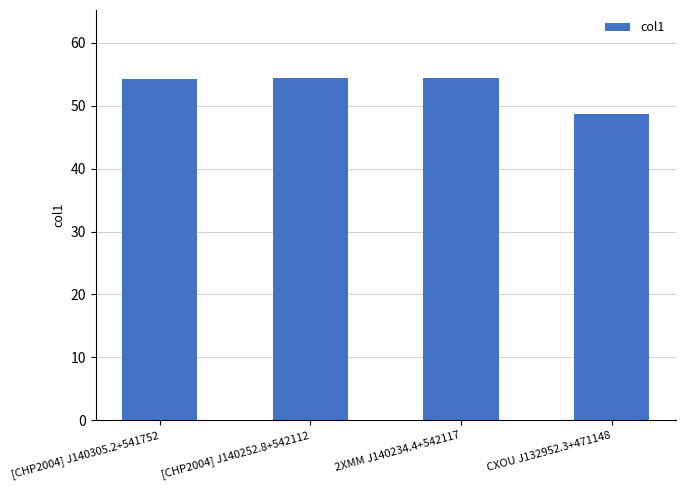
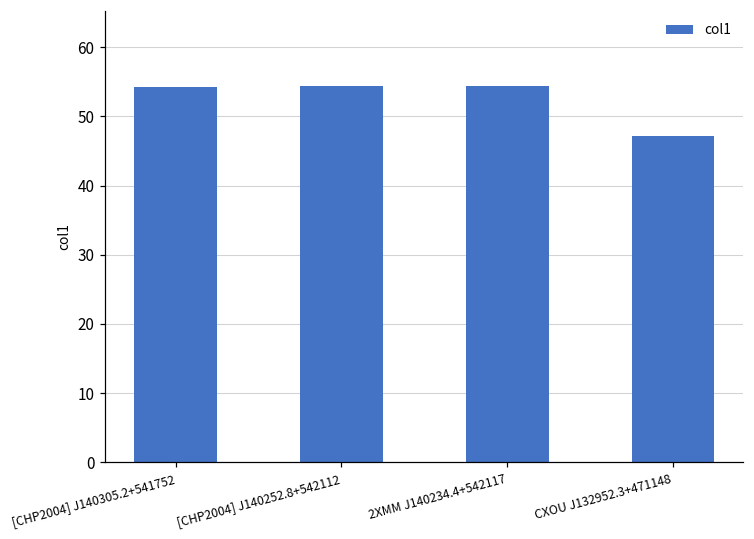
  {
    "[CHP2004] J140305.2+541752": 54,
    "[CHP2004] J140252.8+542112": 54,
    "2XMM J140234.4+542117": 54,
-   "CXOU J132952.3+471148": 49
+   "CXOU J132952.3+471148": 47
  }
